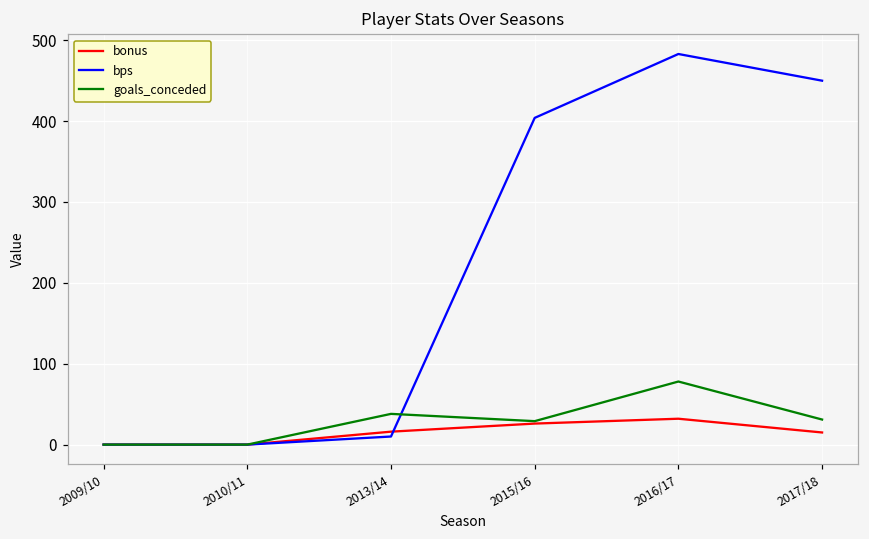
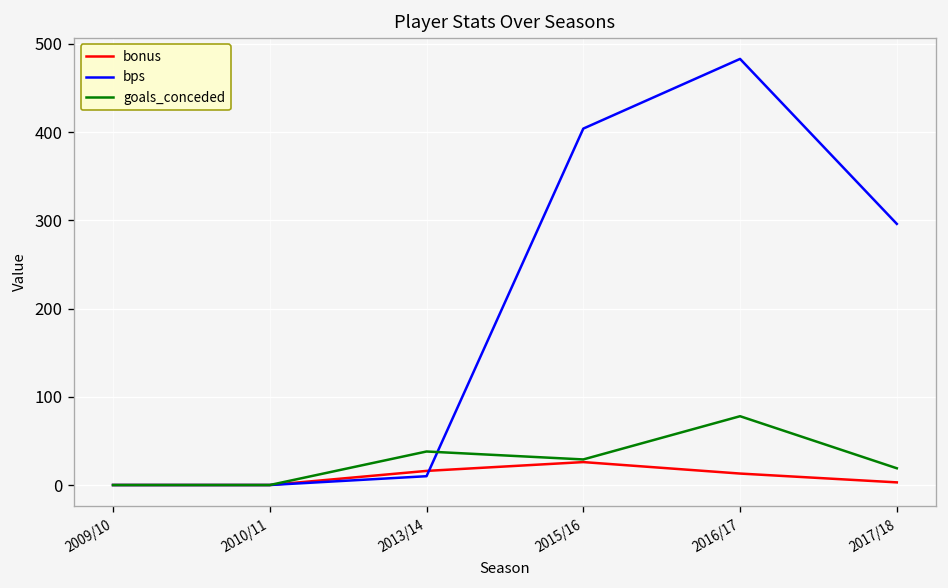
  {
    "bonus": {
      "2013/14": 20,
-     "2016/17": 30,
-     "2017/18": 20
+     "2016/17": 10,
+     "2017/18": 0
    },
    "bps": {
      "2013/14": 10,
      "2015/16": 400,
      "2016/17": 480,
-     "2017/18": 450
+     "2017/18": 300
    },
    "goals_conceded": {
      "2013/14": 40,
      "2016/17": 80,
-     "2017/18": 30
+     "2017/18": 20
    }
  }
